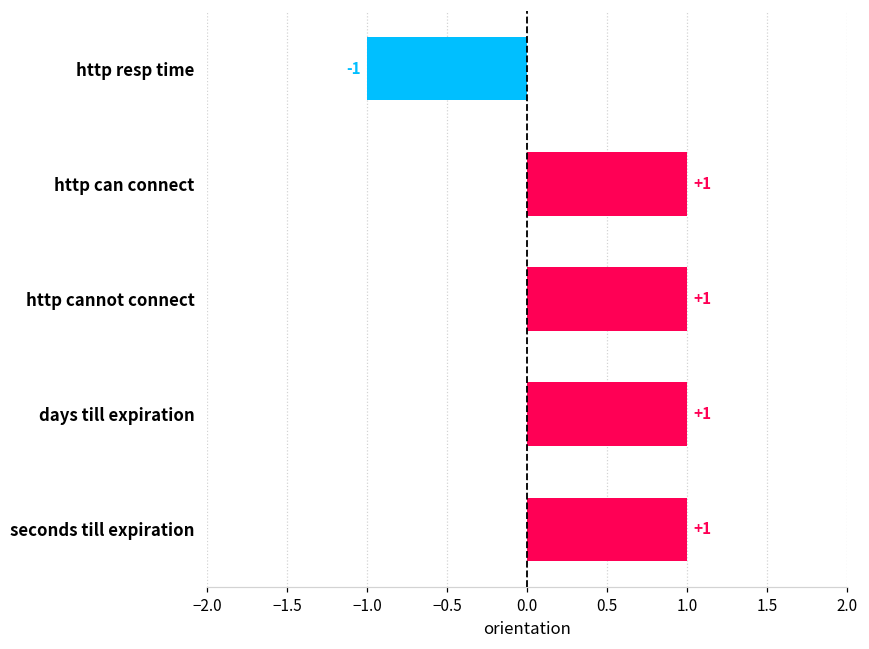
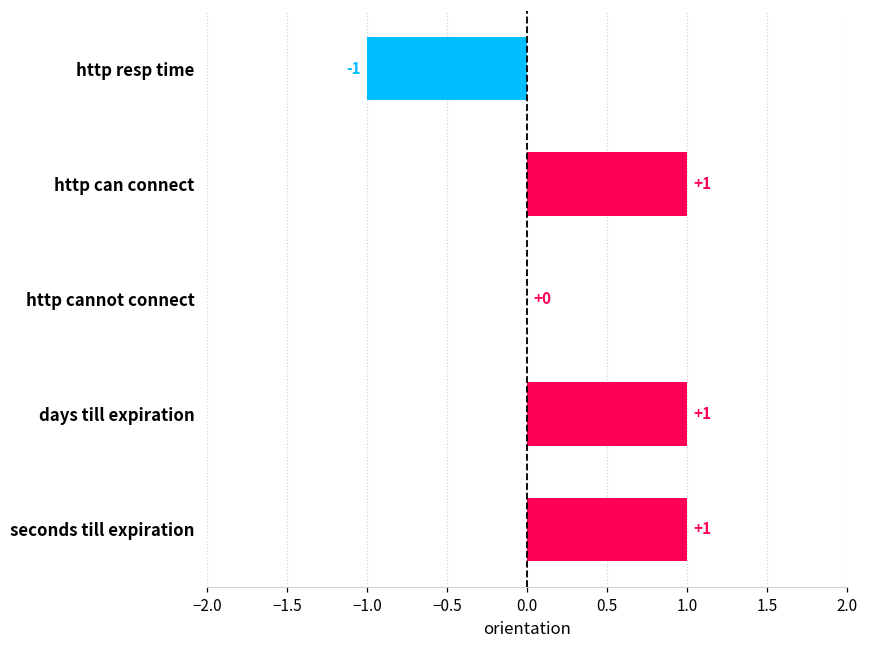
  {
    "http resp time": "-1",
    "http can connect": "+1",
-   "http cannot connect": "+1",
+   "http cannot connect": "+0",
    "days till expiration": "+1",
    "seconds till expiration": "+1"
  }
